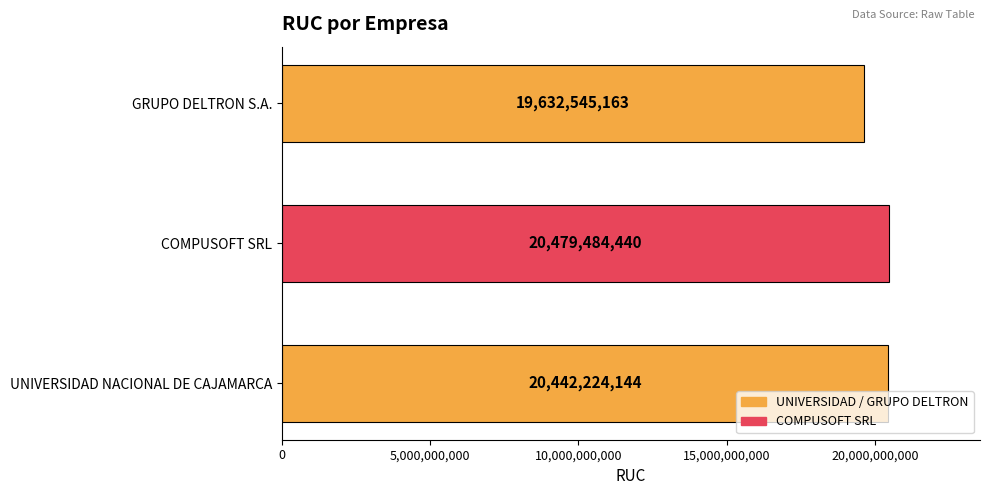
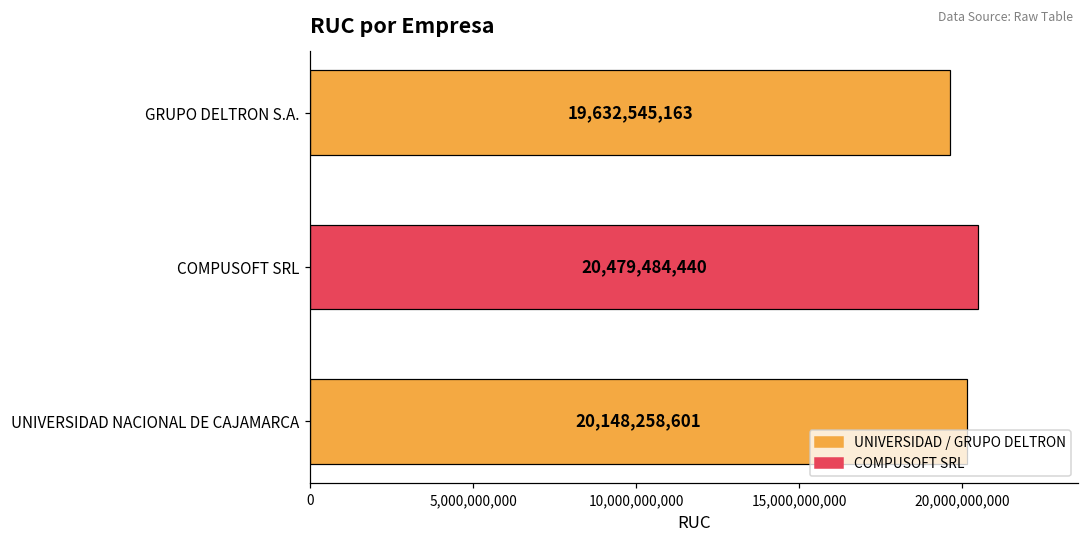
  {
    "GRUPO DELTRON S.A.": "19,632,545,163",
    "COMPUSOFT SRL": "20,479,484,440",
-   "UNIVERSIDAD NACIONAL DE CAJAMARCA": "20,442,224,144"
+   "UNIVERSIDAD NACIONAL DE CAJAMARCA": "20,148,258,601"
  }
